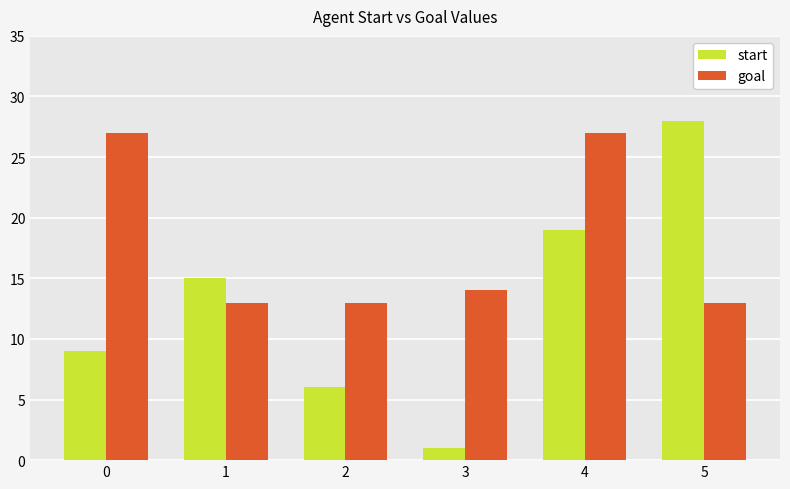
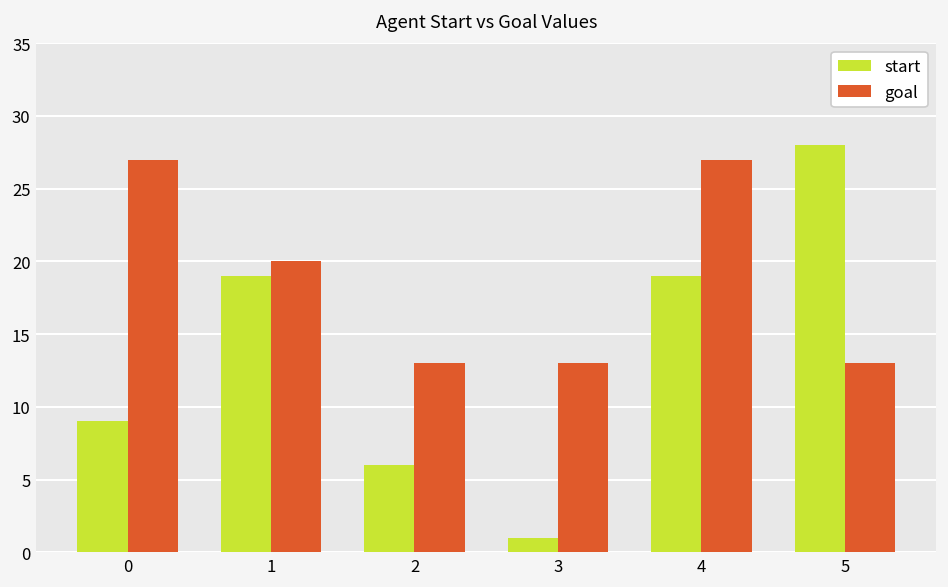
  {
    "start": {
      "0": 9,
-     "1": 15,
+     "1": 19,
      "2": 6,
      "3": 1,
      "4": 19,
      "5": 28
    },
    "goal": {
      "0": 27,
-     "1": 13,
+     "1": 20,
      "2": 13,
-     "3": 14,
+     "3": 13,
      "4": 27,
      "5": 13
    }
  }
